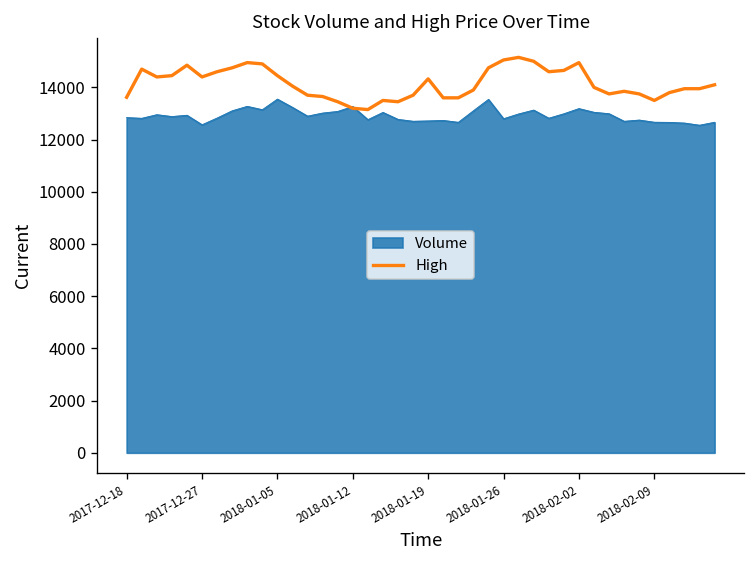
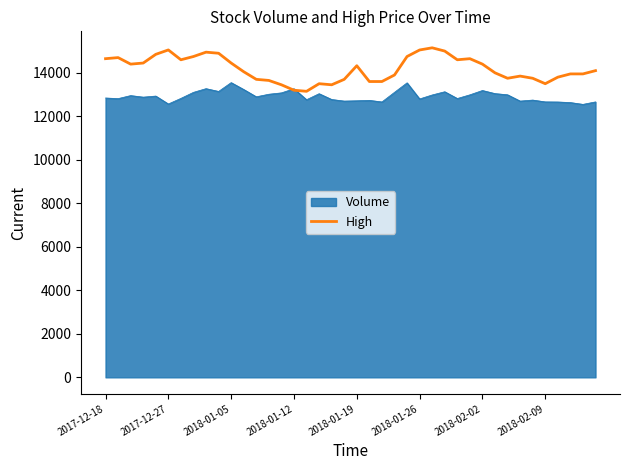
  {
    "Volume": {
      "2017-12-18": 12800,
      "2017-12-27": 12600,
      "2018-01-05": 13600,
      "2018-01-19": 12700,
      "2018-01-26": 12800,
      "2018-02-02": 13200,
      "2018-02-09": 12700
    },
    "High": {
-     "2017-12-18": 13600,
-     "2017-12-27": 14400,
+     "2017-12-18": 14700,
+     "2017-12-27": 15100,
      "2018-01-05": 14500,
      "2018-01-19": 14300,
      "2018-01-26": 15100,
-     "2018-02-02": 14900,
+     "2018-02-02": 14400,
      "2018-02-09": 13500
    }
  }
